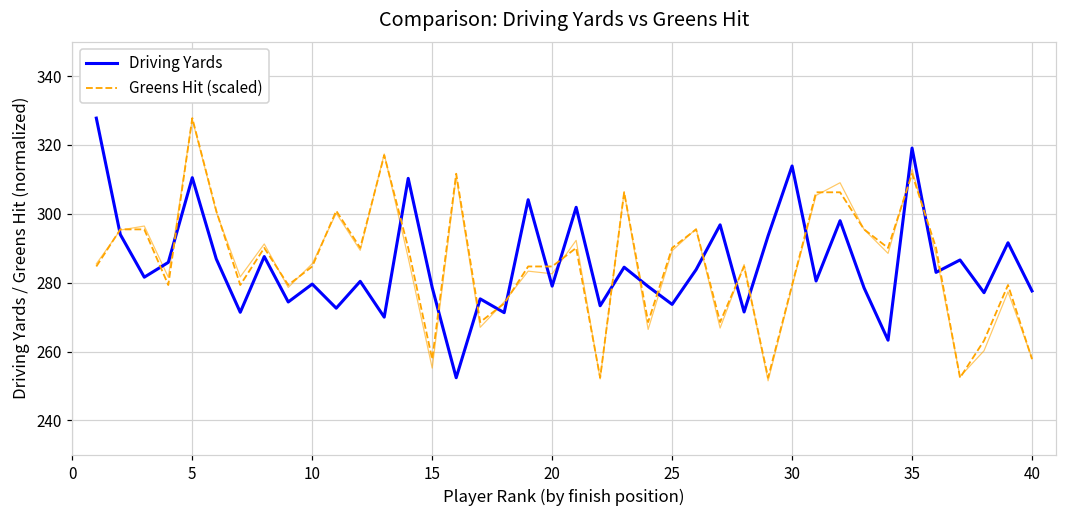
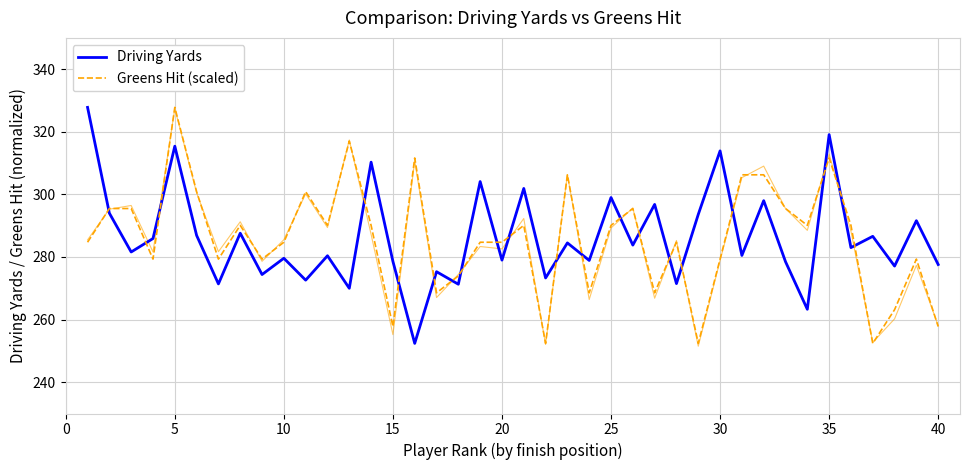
  {
    "Driving Yards": {
-     "5": 311,
+     "5": 315,
      "10": 280,
      "15": 279,
      "20": 279,
-     "25": 274,
+     "25": 299,
      "30": 314,
      "35": 319,
      "40": 278
    }
  }
